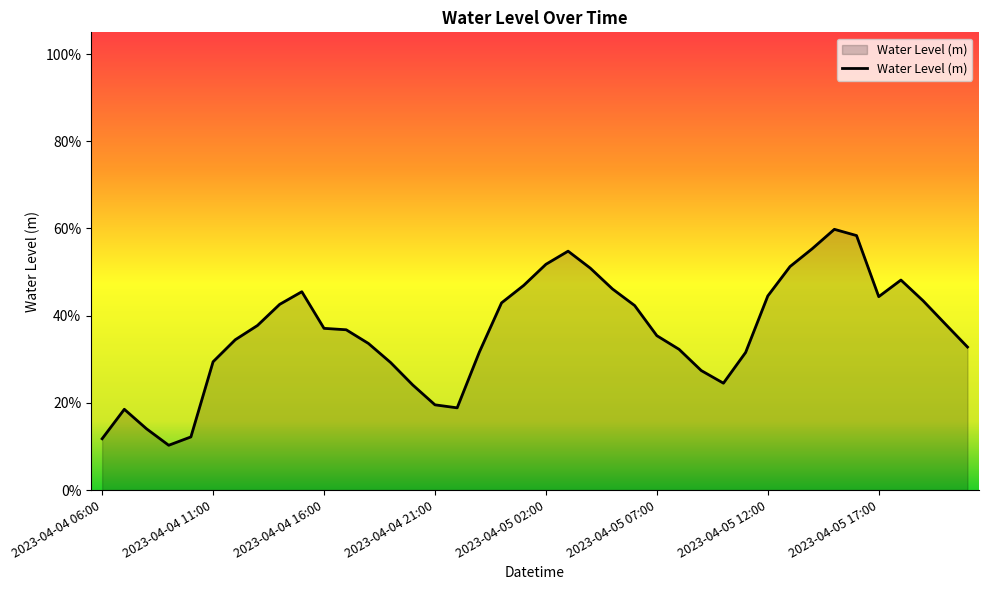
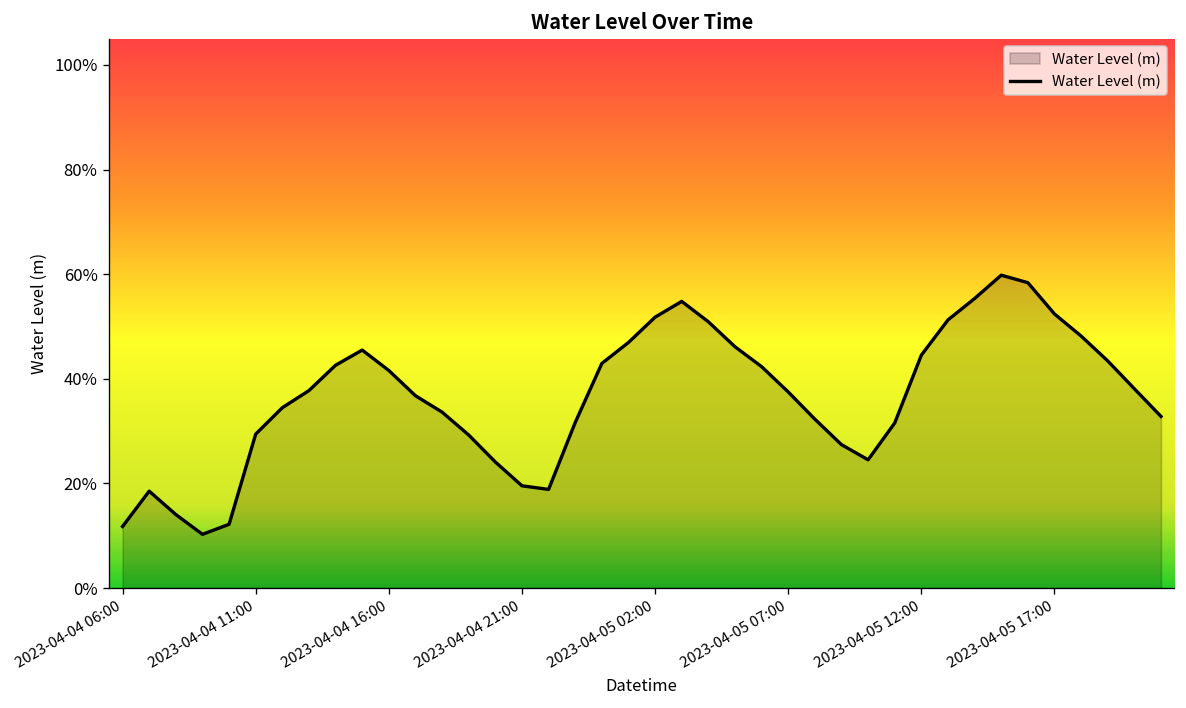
  {
    "2023-04-04 06:00": "12%",
    "2023-04-04 11:00": "29%",
-   "2023-04-04 16:00": "37%",
+   "2023-04-04 16:00": "42%",
    "2023-04-04 21:00": "20%",
    "2023-04-05 02:00": "52%",
-   "2023-04-05 07:00": "35%",
+   "2023-04-05 07:00": "37%",
    "2023-04-05 12:00": "45%",
-   "2023-04-05 17:00": "44%"
+   "2023-04-05 17:00": "52%"
  }
